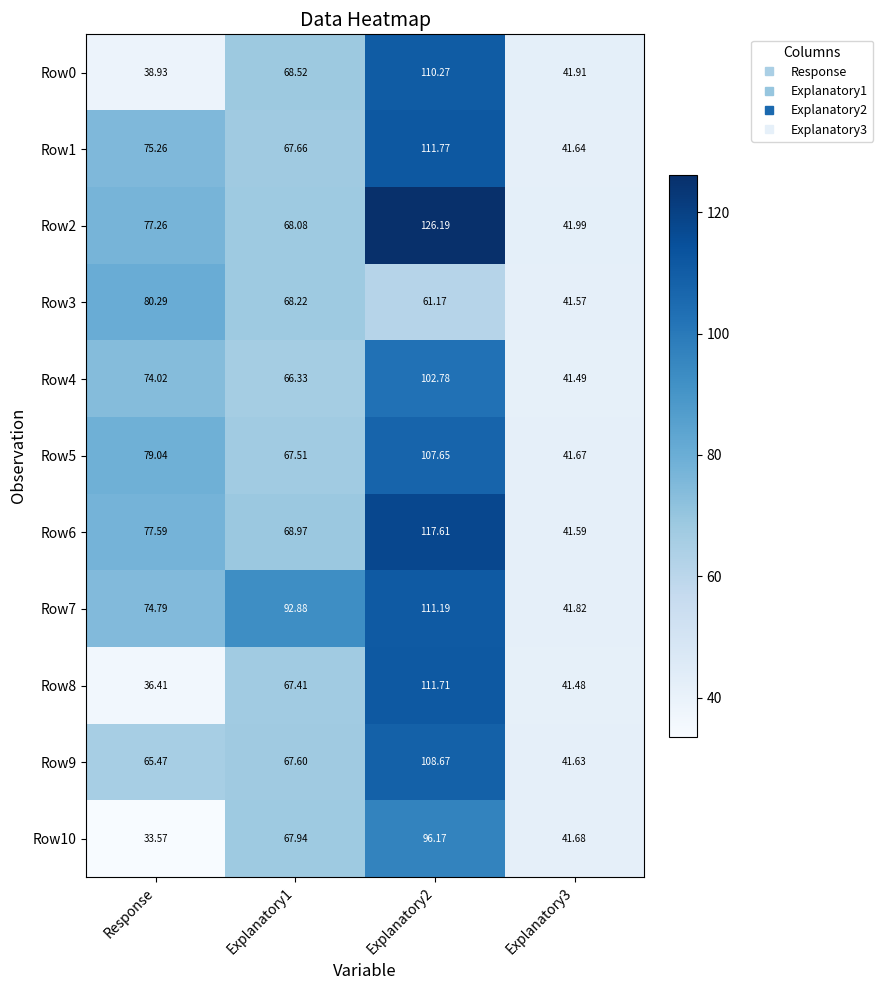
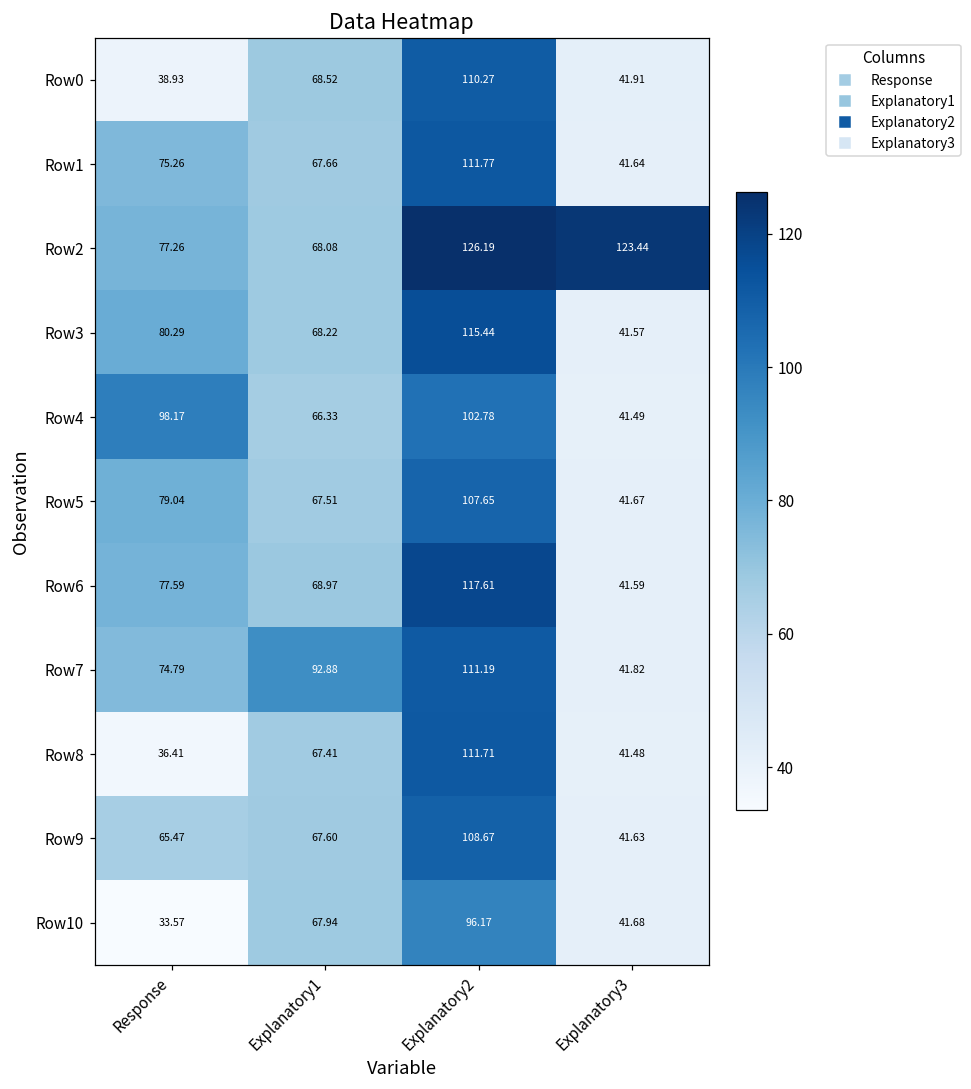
  {
    "Row0": {
      "Response": 38.93,
      "Explanatory1": 68.52,
      "Explanatory2": 110.27,
      "Explanatory3": 41.91
    },
    "Row1": {
      "Response": 75.26,
      "Explanatory1": 67.66,
      "Explanatory2": 111.77,
      "Explanatory3": 41.64
    },
    "Row2": {
      "Response": 77.26,
      "Explanatory1": 68.08,
      "Explanatory2": 126.19,
-     "Explanatory3": 41.99
+     "Explanatory3": 123.44
    },
    "Row3": {
      "Response": 80.29,
      "Explanatory1": 68.22,
-     "Explanatory2": 61.17,
+     "Explanatory2": 115.44,
      "Explanatory3": 41.57
    },
    "Row4": {
-     "Response": 74.02,
+     "Response": 98.17,
      "Explanatory1": 66.33,
      "Explanatory2": 102.78,
      "Explanatory3": 41.49
    },
    "Row5": {
      "Response": 79.04,
      "Explanatory1": 67.51,
      "Explanatory2": 107.65,
      "Explanatory3": 41.67
    },
    "Row6": {
      "Response": 77.59,
      "Explanatory1": 68.97,
      "Explanatory2": 117.61,
      "Explanatory3": 41.59
    },
    "Row7": {
      "Response": 74.79,
      "Explanatory1": 92.88,
      "Explanatory2": 111.19,
      "Explanatory3": 41.82
    },
    "Row8": {
      "Response": 36.41,
      "Explanatory1": 67.41,
      "Explanatory2": 111.71,
      "Explanatory3": 41.48
    },
    "Row9": {
      "Response": 65.47,
      "Explanatory1": 67.60,
      "Explanatory2": 108.67,
      "Explanatory3": 41.63
    },
    "Row10": {
      "Response": 33.57,
      "Explanatory1": 67.94,
      "Explanatory2": 96.17,
      "Explanatory3": 41.68
    }
  }
